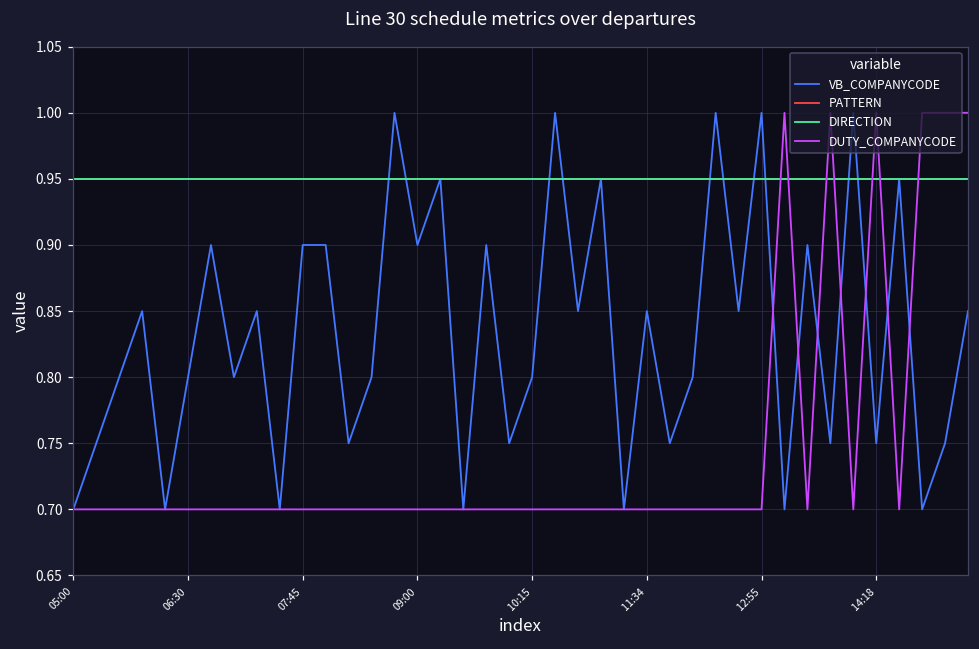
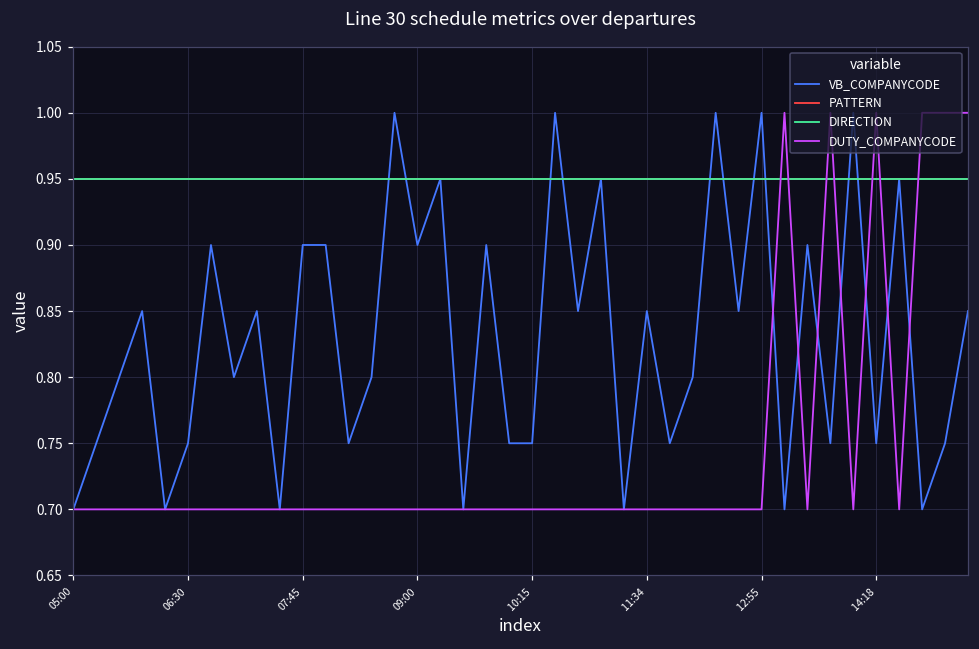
  {
    "VB_COMPANYCODE": {
-     "06:30": 0.800,
+     "06:30": 0.750,
      "07:45": 0.900,
      "09:00": 0.900,
-     "10:15": 0.800,
+     "10:15": 0.750,
      "11:34": 0.850,
      "12:55": 1.000,
      "14:18": 0.750
    },
    "DIRECTION": {
      "05:00": 0.950,
      "06:30": 0.950,
      "07:45": 0.950,
      "09:00": 0.950,
      "10:15": 0.950,
      "11:34": 0.950,
      "12:55": 0.950,
      "14:18": 0.950
    },
    "DUTY_COMPANYCODE": {
      "06:30": 0.700,
      "07:45": 0.700,
      "09:00": 0.700,
      "10:15": 0.700,
      "11:34": 0.700,
      "12:55": 0.700
    }
  }
